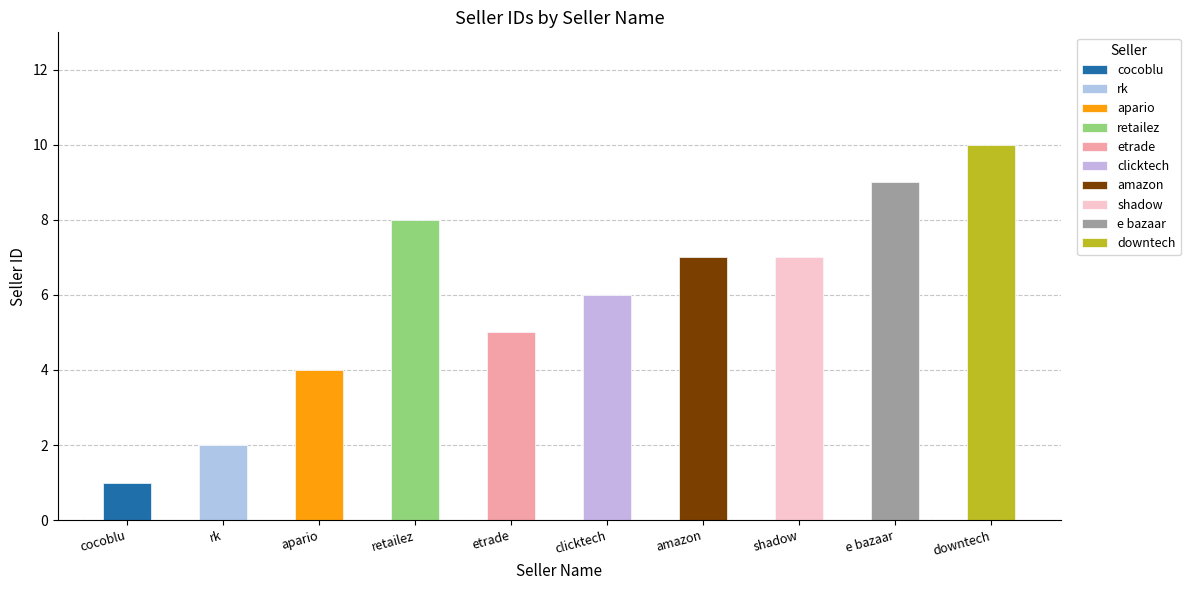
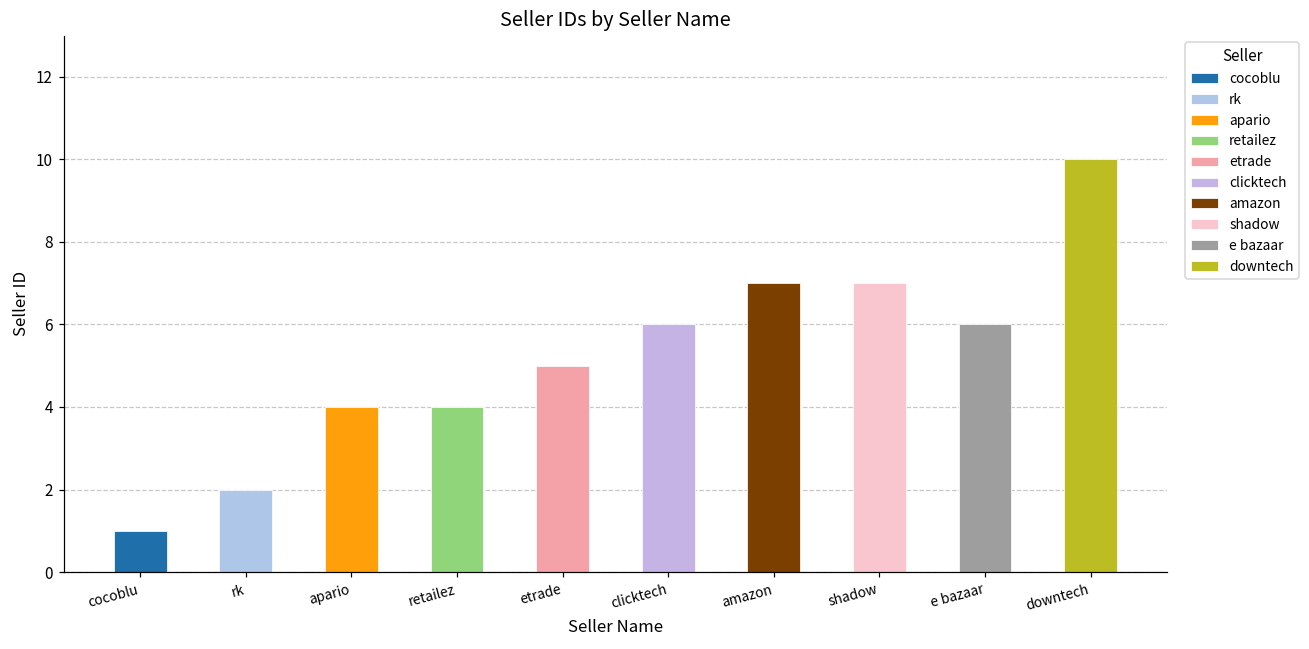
  {
    "apario": {
      "apario": 4
    },
    "retailez": {
-     "retailez": 8
+     "retailez": 4
    },
    "amazon": {
      "amazon": 7
    },
    "e bazaar": {
-     "e bazaar": 9
+     "e bazaar": 6
    },
    "downtech": {
      "downtech": 10
    }
  }
